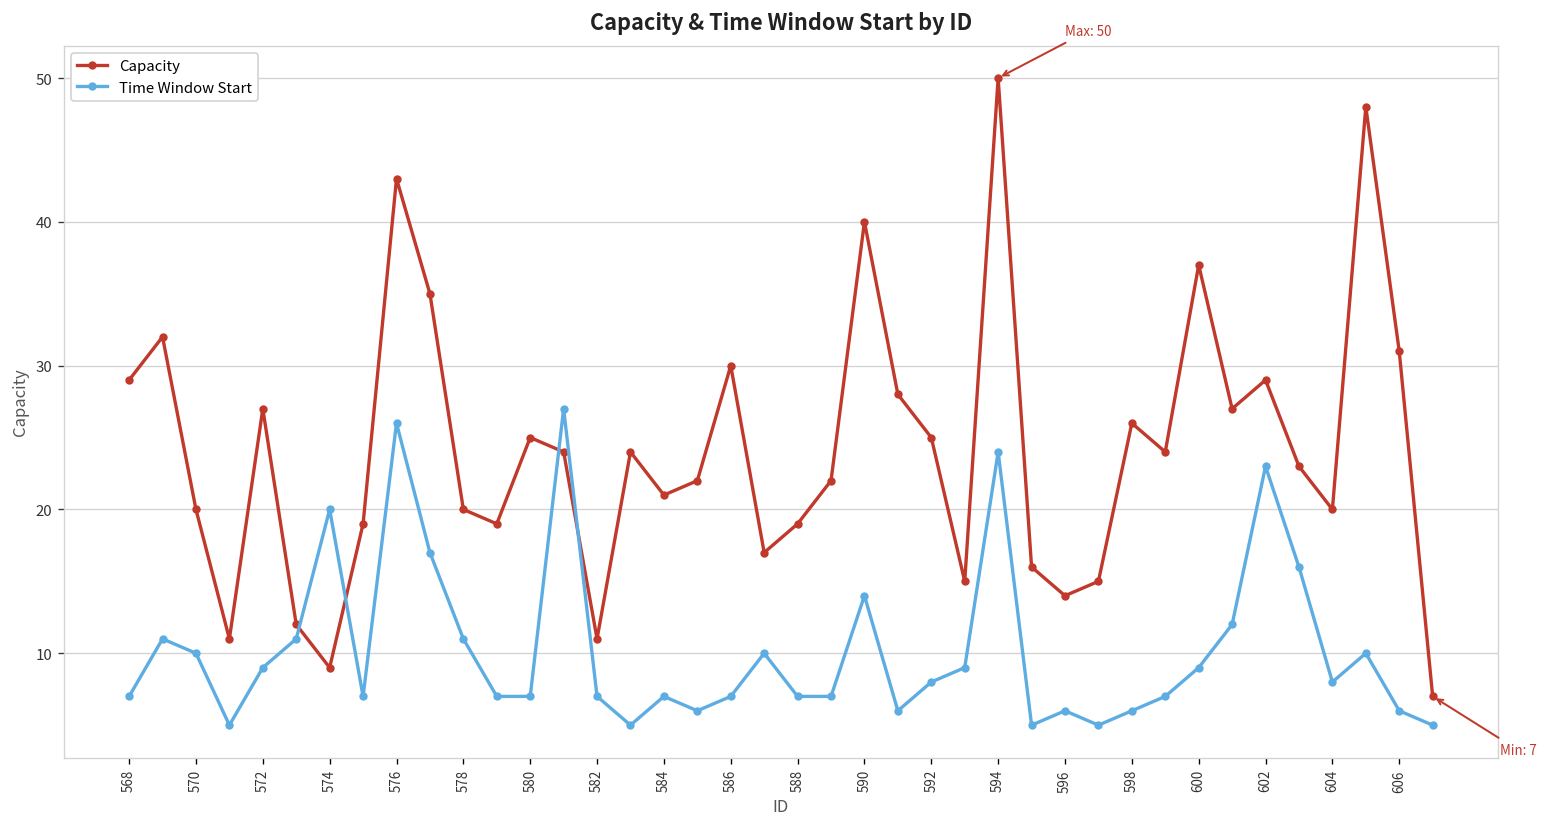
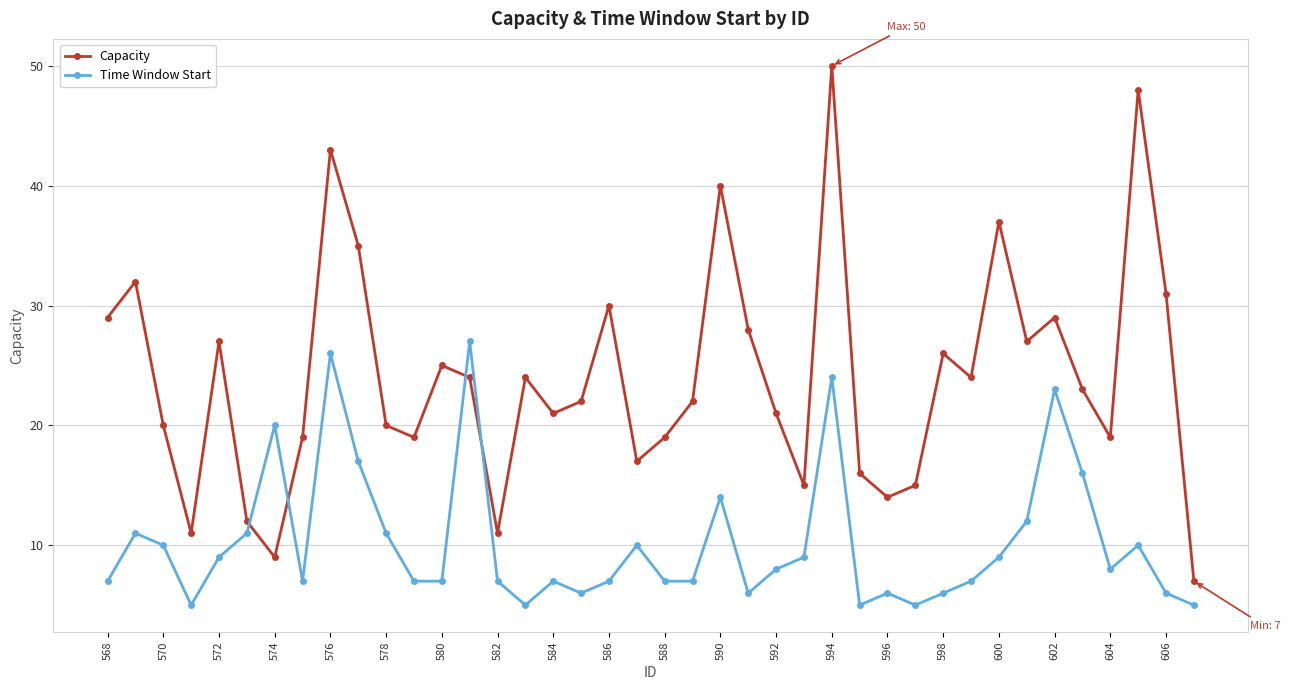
  {
    "Capacity": {
      "568": 29,
      "570": 20,
      "572": 27,
      "574": 9,
      "576": 43,
      "578": 20,
      "580": 25,
      "582": 11,
      "584": 21,
      "586": 30,
      "588": 19,
      "590": 40,
-     "592": 25,
+     "592": 21,
      "596": 14,
      "598": 26,
      "600": 37,
      "602": 29,
-     "604": 20,
+     "604": 19,
      "606": 31
    },
    "Time Window Start": {
      "568": 7,
      "570": 10,
      "572": 9,
      "574": 20,
      "576": 26,
      "578": 11,
      "580": 7,
      "582": 7,
      "584": 7,
      "586": 7,
      "588": 7,
      "590": 14,
      "592": 8,
      "594": 24,
      "596": 6,
      "598": 6,
      "600": 9,
      "602": 23,
      "604": 8,
      "606": 6
    }
  }
